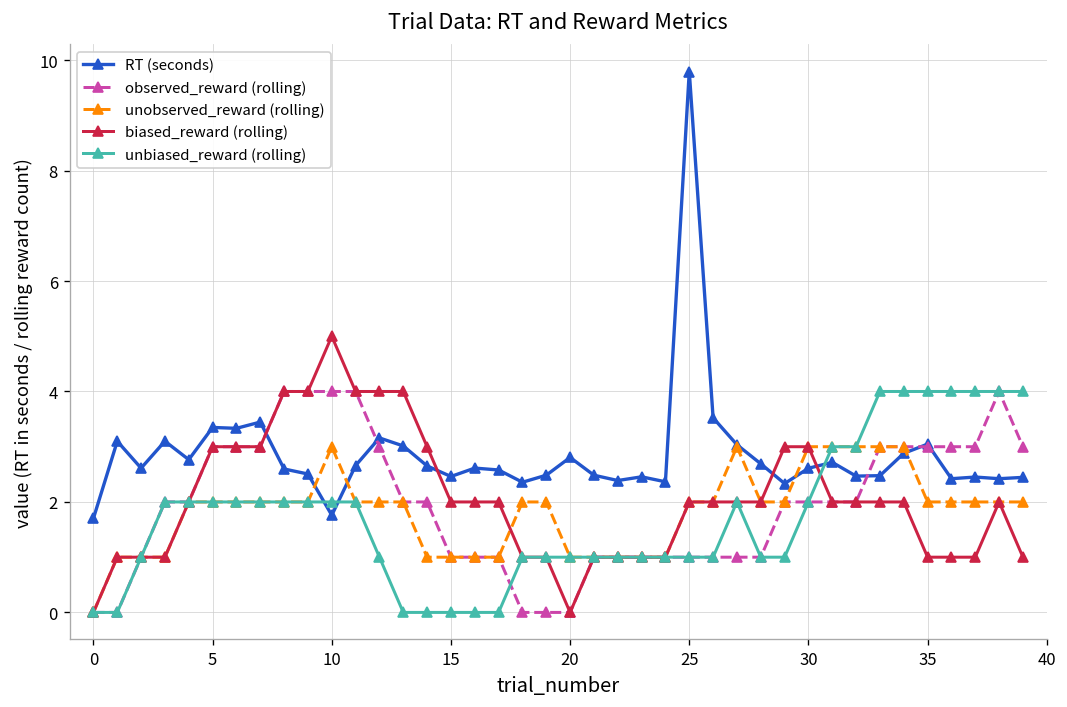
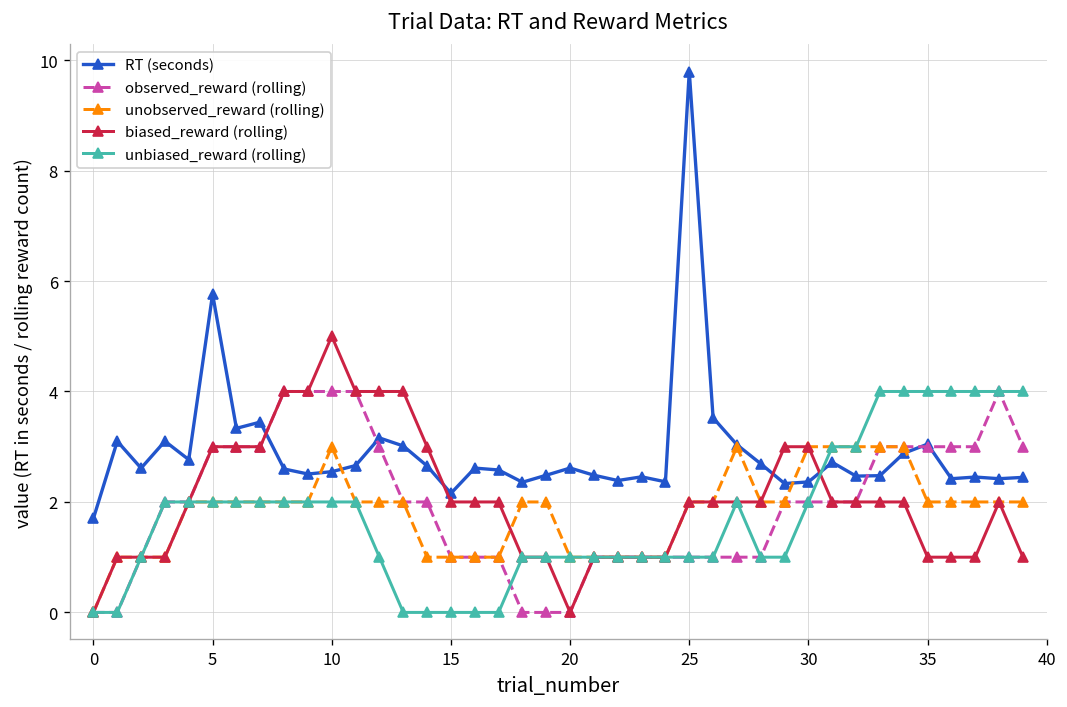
  {
    "RT (seconds)": {
      "0": 1.7,
-     "5": 3.3,
-     "10": 1.8,
-     "15": 2.5,
-     "20": 2.8,
+     "5": 5.8,
+     "10": 2.5,
+     "15": 2.2,
+     "20": 2.6,
      "25": 9.8,
-     "30": 2.6
+     "30": 2.4
    },
    "observed_reward (rolling)": {
      "10": 4.0
    },
    "unobserved_reward (rolling)": {
      "10": 3.0,
      "35": 2.0
    },
    "biased_reward (rolling)": {
      "10": 5.0,
      "15": 2.0,
      "35": 1.0
    },
    "unbiased_reward (rolling)": {
      "10": 2.0,
      "15": 0.0,
      "35": 4.0
    }
  }
